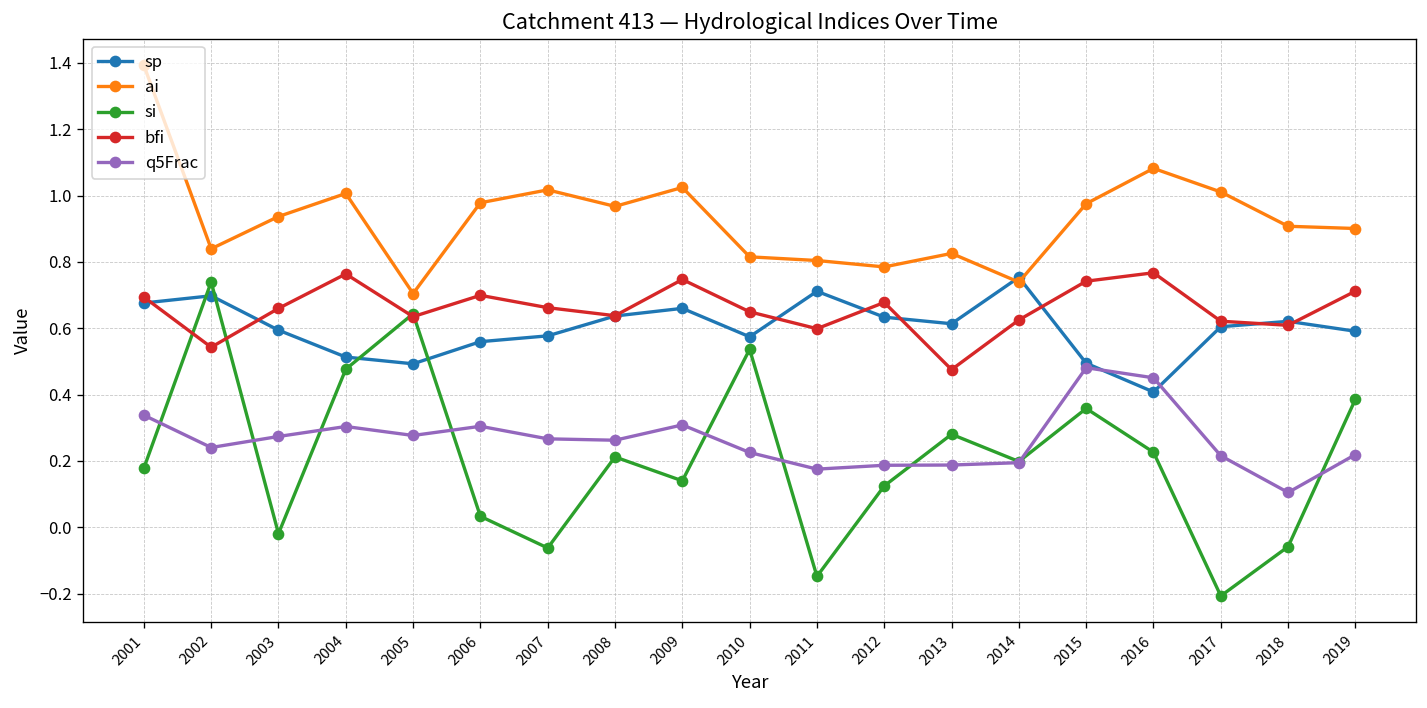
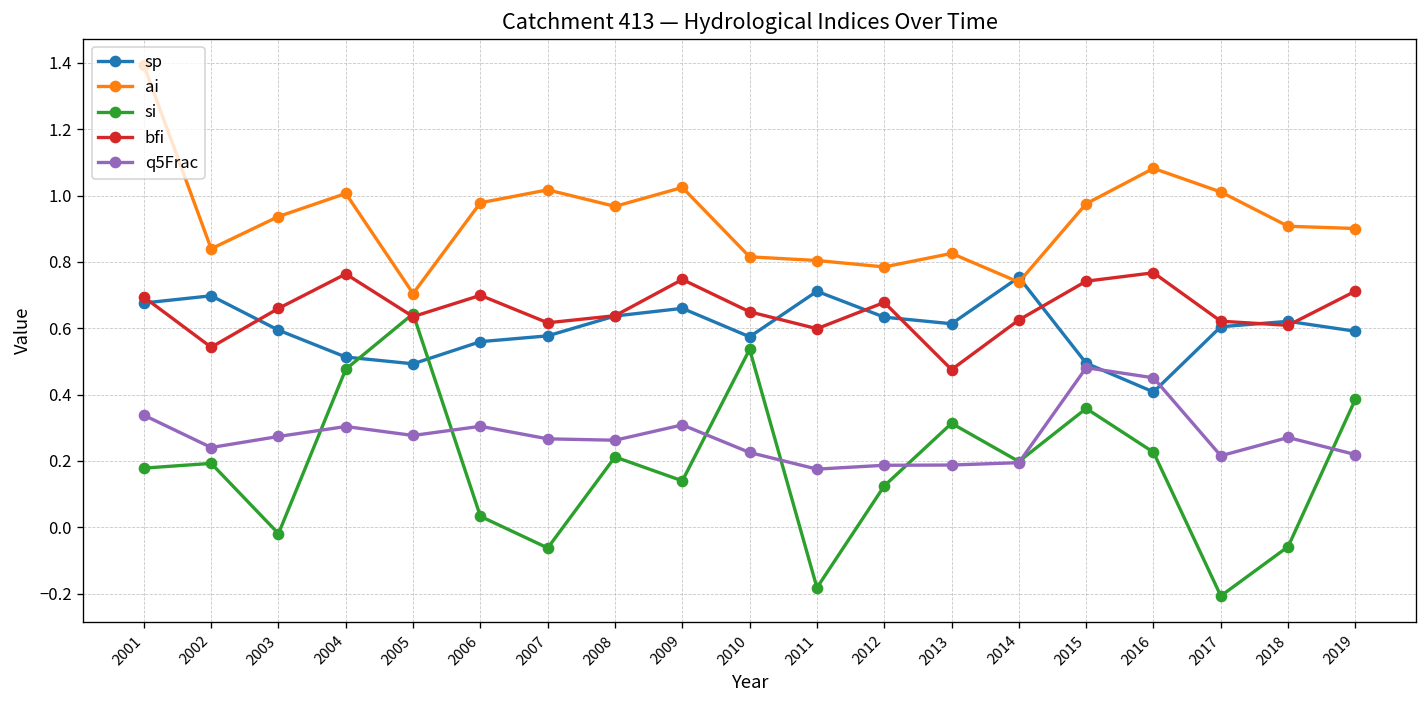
  {
    "sp": {
      "2001": 0.68,
      "2002": 0.70,
      "2003": 0.59,
      "2004": 0.51,
      "2005": 0.49,
      "2006": 0.56,
      "2007": 0.58,
      "2009": 0.66,
      "2010": 0.57,
      "2011": 0.71,
      "2012": 0.63,
      "2013": 0.61,
      "2014": 0.75,
      "2015": 0.49,
      "2016": 0.41,
      "2017": 0.60,
      "2018": 0.62,
      "2019": 0.59
    },
    "ai": {
      "2002": 0.84,
      "2003": 0.94,
      "2004": 1.01,
      "2005": 0.70,
      "2006": 0.98,
      "2007": 1.02,
      "2008": 0.97,
      "2009": 1.02,
      "2010": 0.82,
      "2011": 0.80,
      "2012": 0.78,
      "2013": 0.83,
      "2014": 0.74,
      "2015": 0.98,
      "2016": 1.08,
      "2017": 1.01,
      "2018": 0.91,
      "2019": 0.90
    },
    "si": {
      "2001": 0.18,
-     "2002": 0.74,
+     "2002": 0.19,
      "2003": -0.02,
      "2004": 0.48,
      "2006": 0.03,
      "2007": -0.06,
      "2008": 0.21,
      "2009": 0.14,
      "2010": 0.54,
-     "2011": -0.15,
+     "2011": -0.18,
      "2012": 0.12,
-     "2013": 0.28,
+     "2013": 0.31,
      "2015": 0.36,
      "2016": 0.23,
      "2017": -0.21,
      "2018": -0.06,
      "2019": 0.39
    },
    "bfi": {
      "2001": 0.69,
      "2002": 0.54,
      "2003": 0.66,
      "2004": 0.76,
      "2006": 0.70,
-     "2007": 0.66,
+     "2007": 0.62,
      "2009": 0.75,
      "2010": 0.65,
      "2011": 0.60,
      "2012": 0.68,
      "2013": 0.48,
      "2014": 0.63,
      "2015": 0.74,
      "2016": 0.77,
      "2017": 0.62,
      "2018": 0.61,
      "2019": 0.71
    },
    "q5Frac": {
      "2001": 0.34,
      "2002": 0.24,
      "2003": 0.27,
      "2004": 0.30,
      "2005": 0.28,
      "2006": 0.30,
      "2007": 0.27,
      "2008": 0.26,
      "2009": 0.31,
      "2010": 0.23,
      "2011": 0.18,
      "2012": 0.19,
      "2013": 0.19,
      "2015": 0.48,
      "2016": 0.45,
      "2017": 0.22,
-     "2018": 0.11,
+     "2018": 0.27,
      "2019": 0.22
    }
  }
